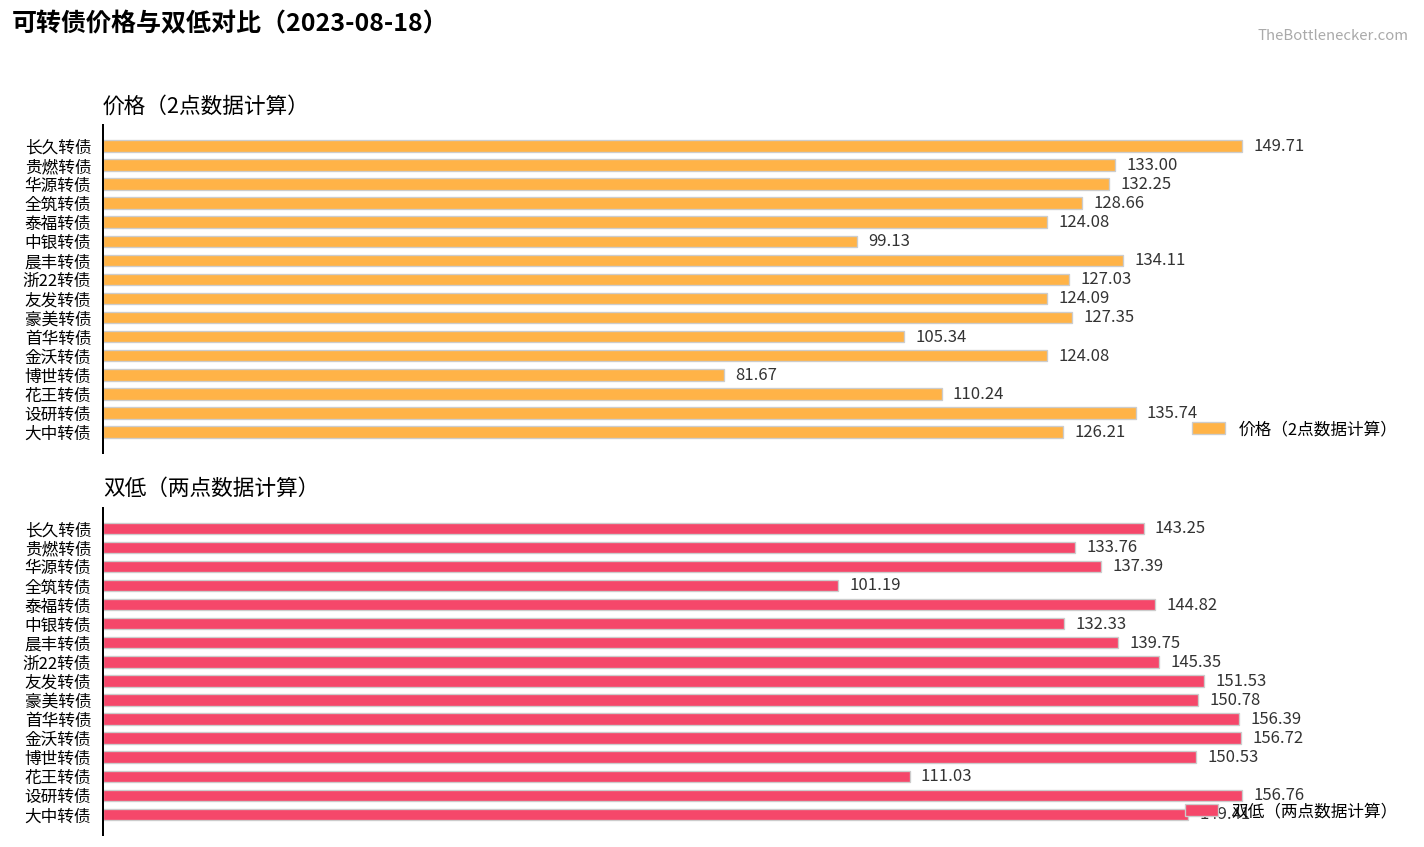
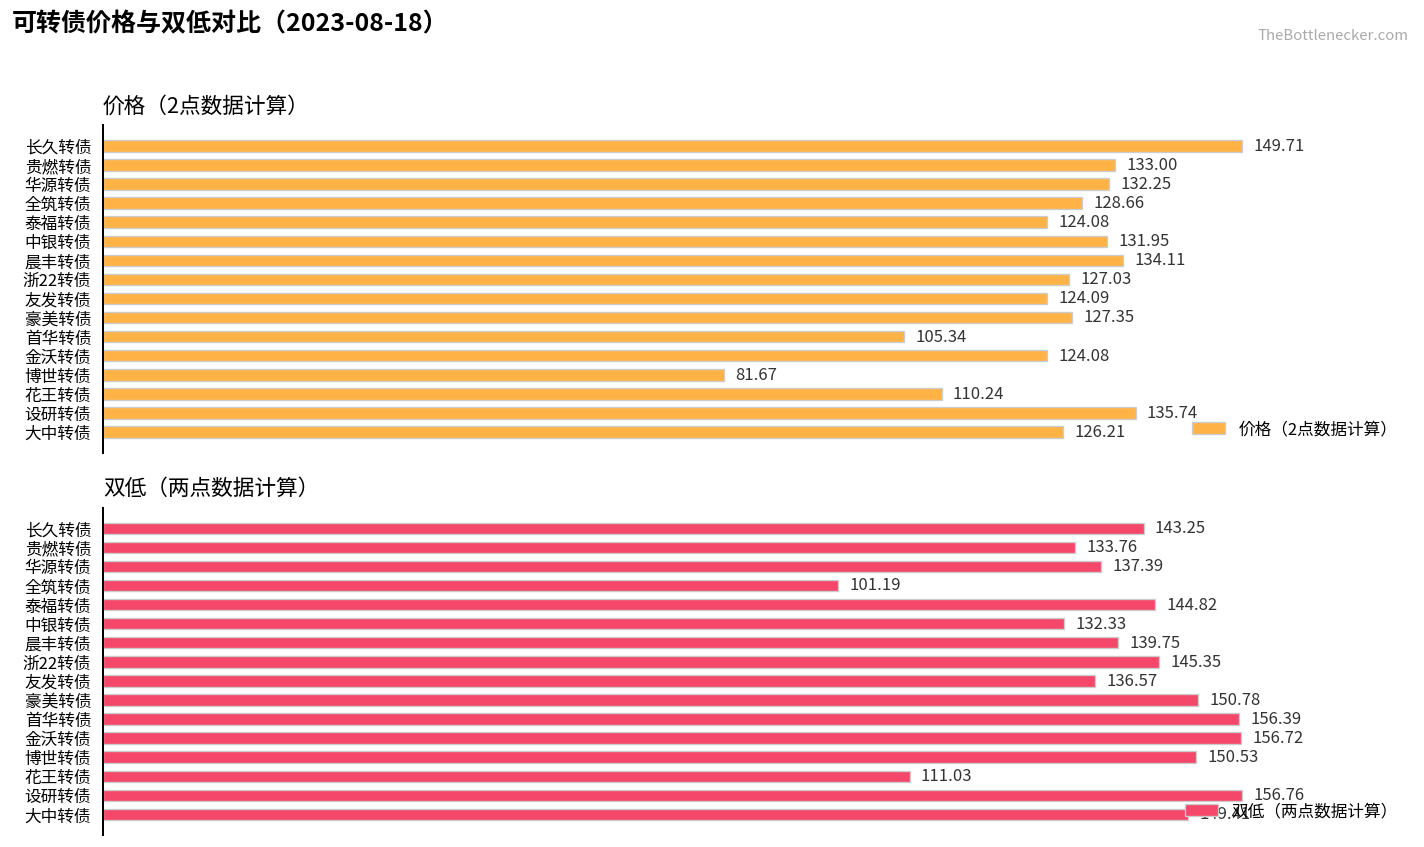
  {
    "价格（2点数据计算）": {
      "长久转债": 149.71,
      "贵燃转债": 133.00,
      "华源转债": 132.25,
      "全筑转债": 128.66,
      "泰福转债": 124.08,
-     "中银转债": 99.13,
+     "中银转债": 131.95,
      "晨丰转债": 134.11,
      "浙22转债": 127.03,
      "友发转债": 124.09,
      "豪美转债": 127.35,
      "首华转债": 105.34,
      "金沃转债": 124.08,
      "博世转债": 81.67,
      "花王转债": 110.24,
      "大中转债": 126.21
    },
    "双低（两点数据计算）": {
      "长久转债": 143.25,
      "贵燃转债": 133.76,
      "华源转债": 137.39,
      "全筑转债": 101.19,
      "泰福转债": 144.82,
      "中银转债": 132.33,
      "晨丰转债": 139.75,
      "浙22转债": 145.35,
-     "友发转债": 151.53,
+     "友发转债": 136.57,
      "豪美转债": 150.78,
      "首华转债": 156.39,
      "金沃转债": 156.72,
      "博世转债": 150.53,
      "花王转债": 111.03
    }
  }
